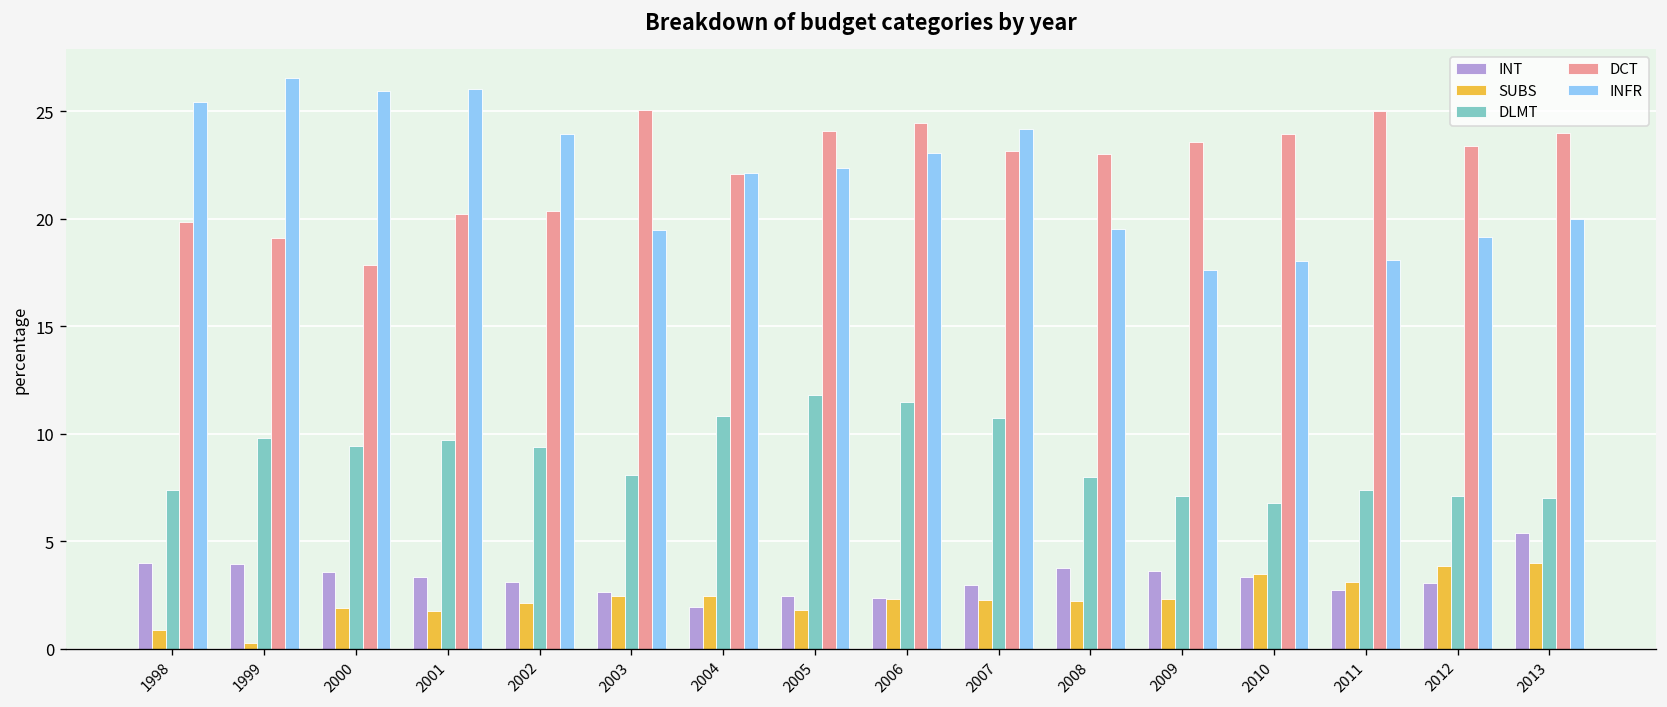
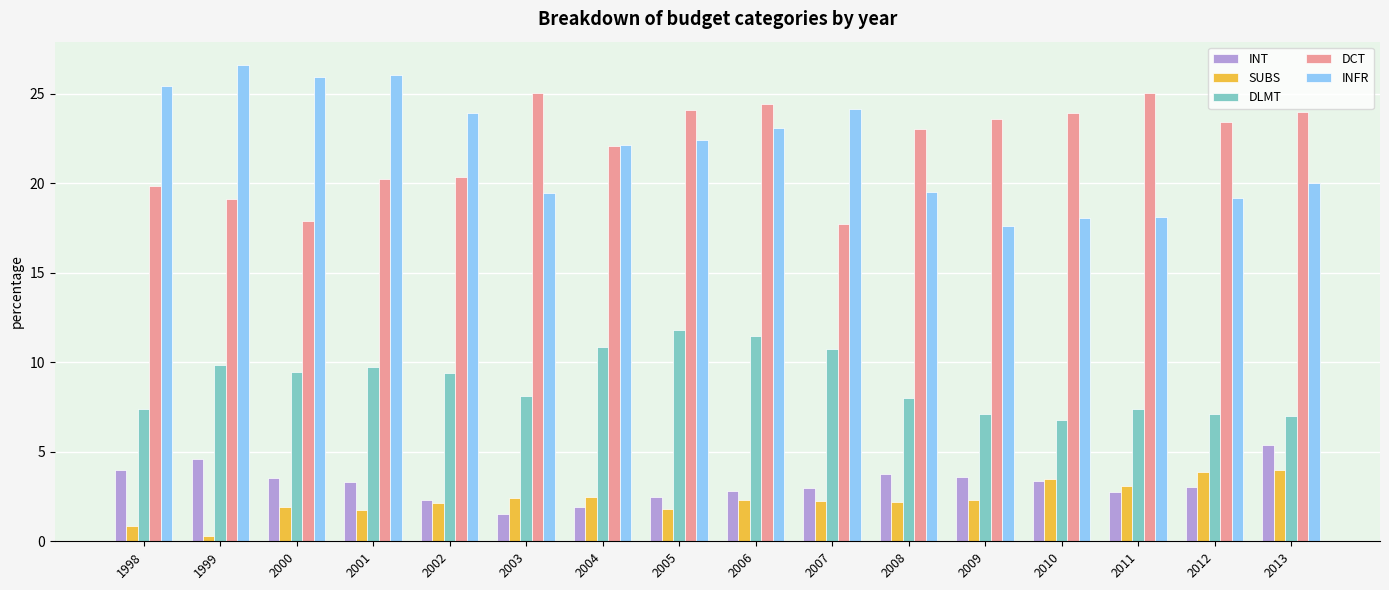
  {
    "INT": {
      "1998": 4.0,
-     "1999": 3.9,
+     "1999": 4.6,
      "2000": 3.6,
      "2001": 3.3,
-     "2002": 3.1,
-     "2003": 2.6,
+     "2002": 2.3,
+     "2003": 1.6,
      "2004": 1.9,
      "2005": 2.5,
-     "2006": 2.3,
+     "2006": 2.8,
      "2007": 3.0,
      "2008": 3.7,
      "2009": 3.6,
      "2010": 3.4,
      "2011": 2.7,
      "2012": 3.1,
      "2013": 5.4
    },
    "SUBS": {
      "1998": 0.9,
      "1999": 0.3,
      "2000": 1.9,
      "2001": 1.7,
      "2002": 2.1,
      "2003": 2.4,
      "2004": 2.5,
      "2005": 1.8,
      "2006": 2.3,
      "2007": 2.3,
      "2008": 2.2,
      "2009": 2.3,
      "2010": 3.5,
      "2011": 3.1,
      "2012": 3.9,
      "2013": 4.0
    },
    "DCT": {
      "1998": 19.9,
      "1999": 19.1,
      "2000": 17.9,
      "2001": 20.2,
      "2002": 20.4,
      "2003": 25.1,
      "2004": 22.1,
      "2005": 24.1,
      "2006": 24.5,
-     "2007": 23.2,
+     "2007": 17.8,
      "2008": 23.0,
      "2009": 23.6,
      "2010": 23.9,
      "2011": 25.0,
      "2012": 23.4,
      "2013": 24.0
    }
  }
